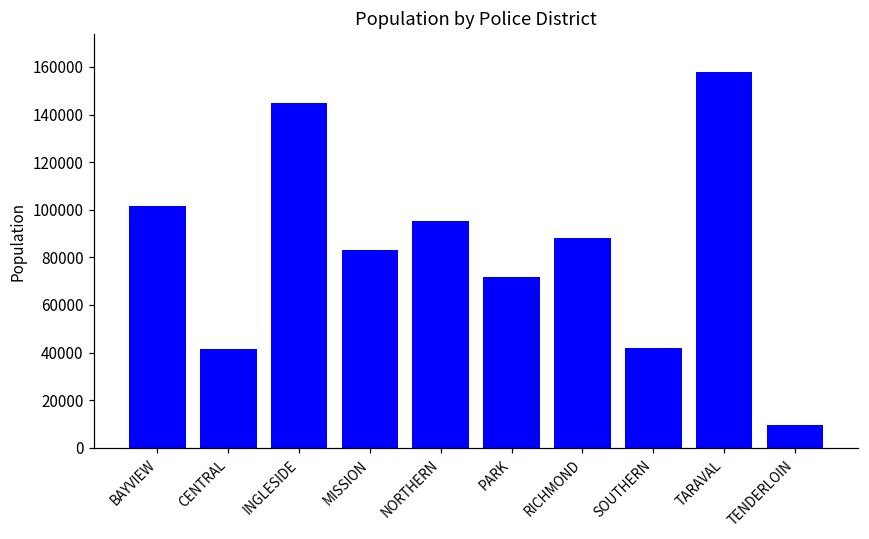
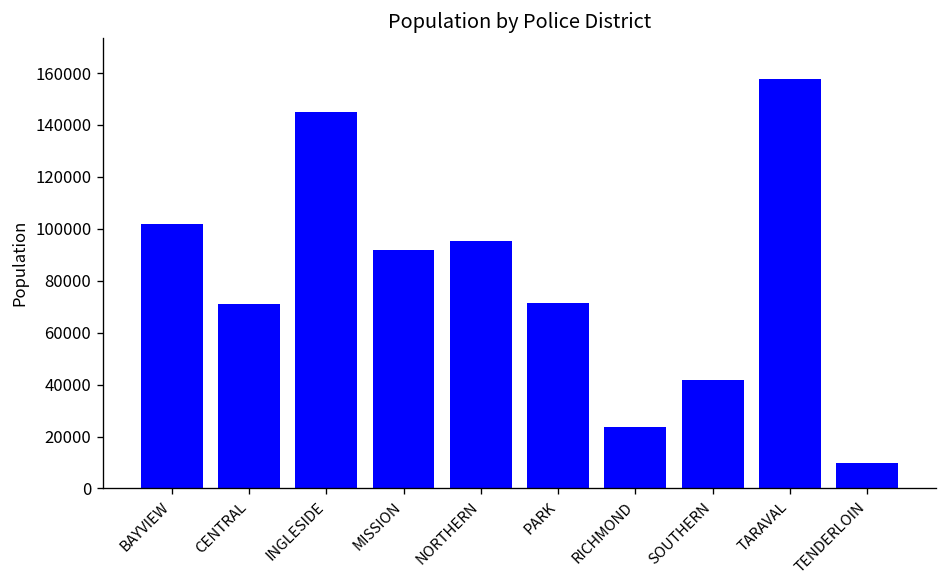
  {
    "BAYVIEW": 102000,
-   "CENTRAL": 42000,
+   "CENTRAL": 71000,
    "INGLESIDE": 145000,
-   "MISSION": 83000,
+   "MISSION": 92000,
    "NORTHERN": 95000,
    "PARK": 72000,
-   "RICHMOND": 88000,
+   "RICHMOND": 24000,
    "SOUTHERN": 42000,
    "TARAVAL": 158000,
    "TENDERLOIN": 10000
  }
